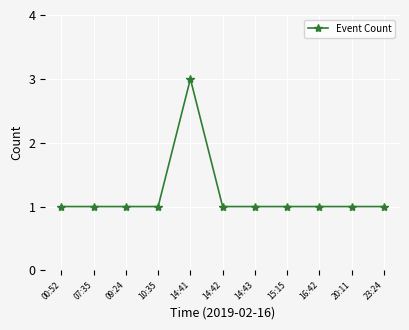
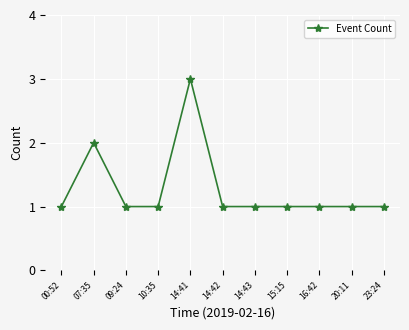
  {
    "00:52": 1,
-   "07:35": 1,
+   "07:35": 2,
    "09:24": 1,
    "10:35": 1,
    "14:41": 3,
    "14:42": 1,
    "14:43": 1,
    "15:15": 1,
    "16:42": 1,
    "20:11": 1,
    "23:24": 1
  }
